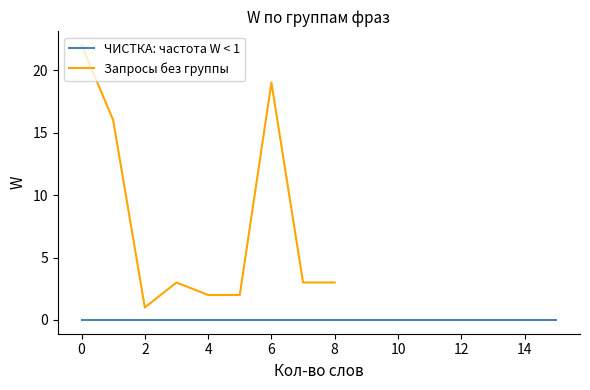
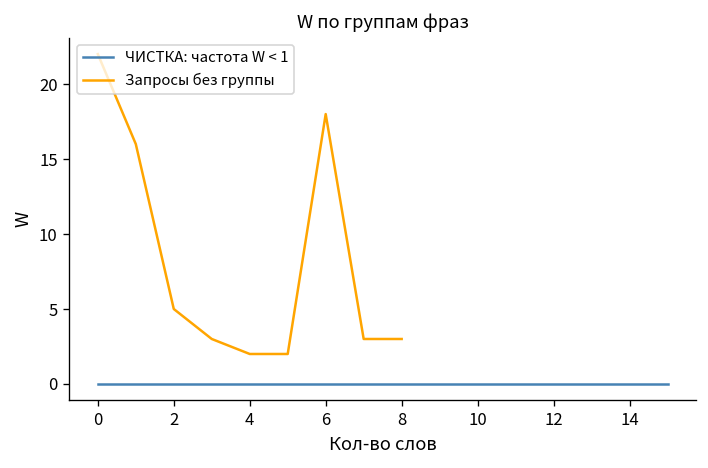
  {
    "ЧИСТКА: частота W < 1": {
      "0": 0,
      "2": 0,
      "4": 0,
      "6": 0,
      "8": 0,
      "10": 0,
      "12": 0,
      "14": 0
    },
    "Запросы без группы": {
-     "2": 1,
+     "2": 5,
      "4": 2,
-     "6": 19,
+     "6": 18,
      "8": 3
    }
  }
